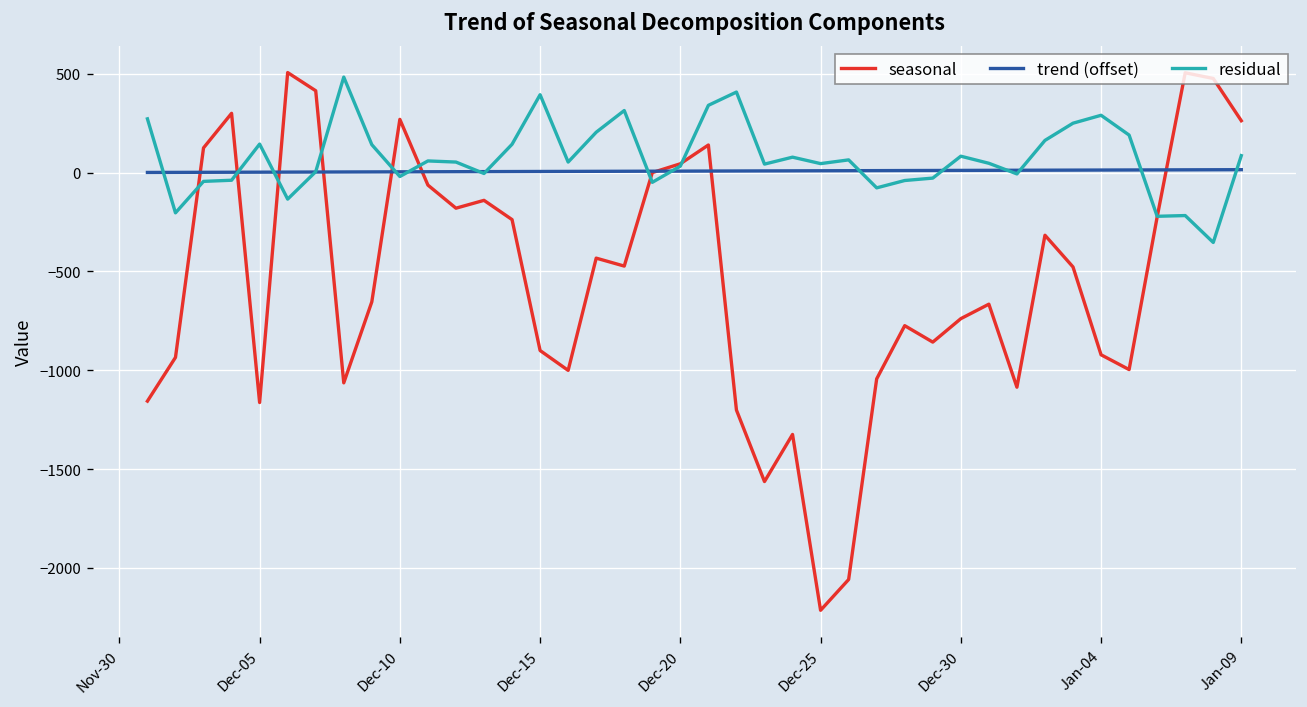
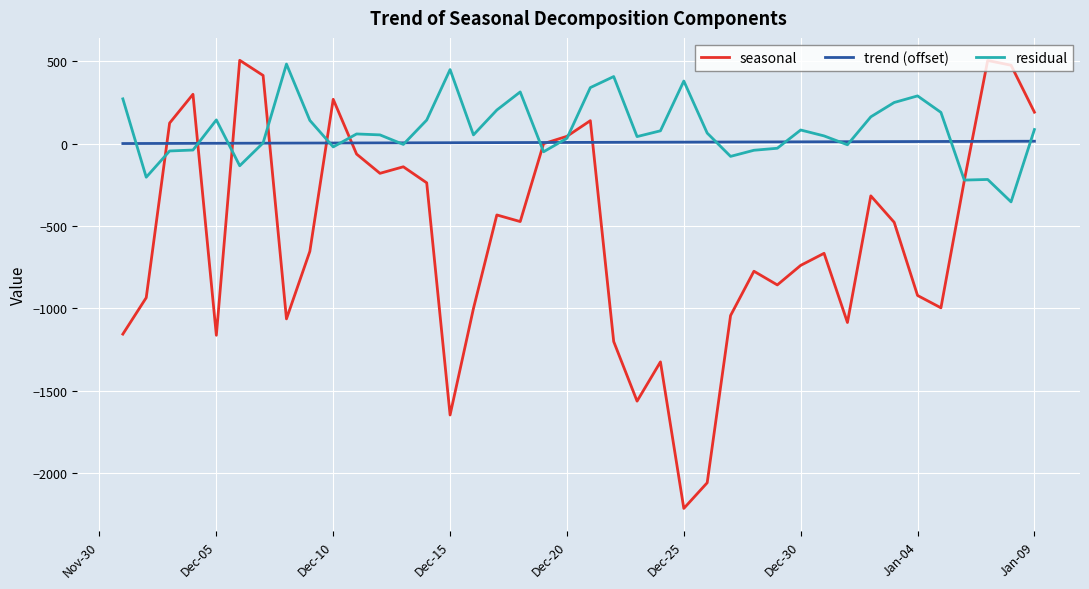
  {
    "seasonal": {
      "Dec-05": -1160,
      "Dec-10": 270,
-     "Dec-15": -900,
+     "Dec-15": -1650,
      "Dec-25": -2210,
      "Dec-30": -740,
      "Jan-04": -920,
-     "Jan-09": 260
+     "Jan-09": 190
    },
    "trend (offset)": {
      "Dec-05": 0,
      "Dec-10": 0,
      "Dec-15": 10,
      "Dec-20": 10,
      "Dec-25": 10,
      "Dec-30": 10,
      "Jan-04": 10,
      "Jan-09": 10
    },
    "residual": {
      "Dec-05": 140,
      "Dec-10": -20,
-     "Dec-15": 390,
-     "Dec-25": 50,
+     "Dec-15": 450,
+     "Dec-25": 380,
      "Dec-30": 80,
      "Jan-04": 290,
      "Jan-09": 90
    }
  }
